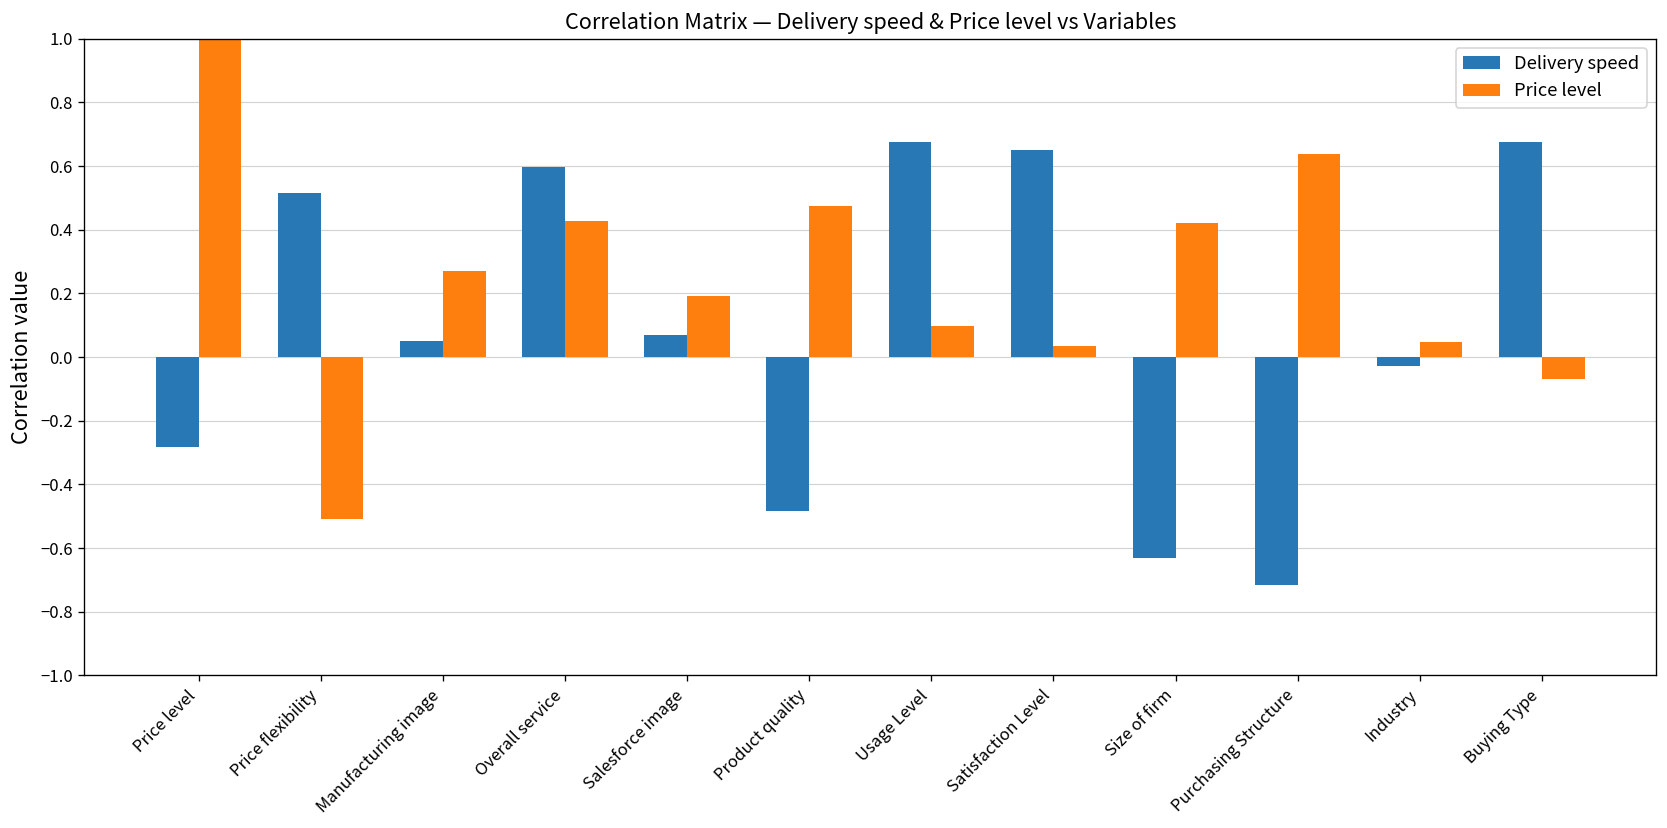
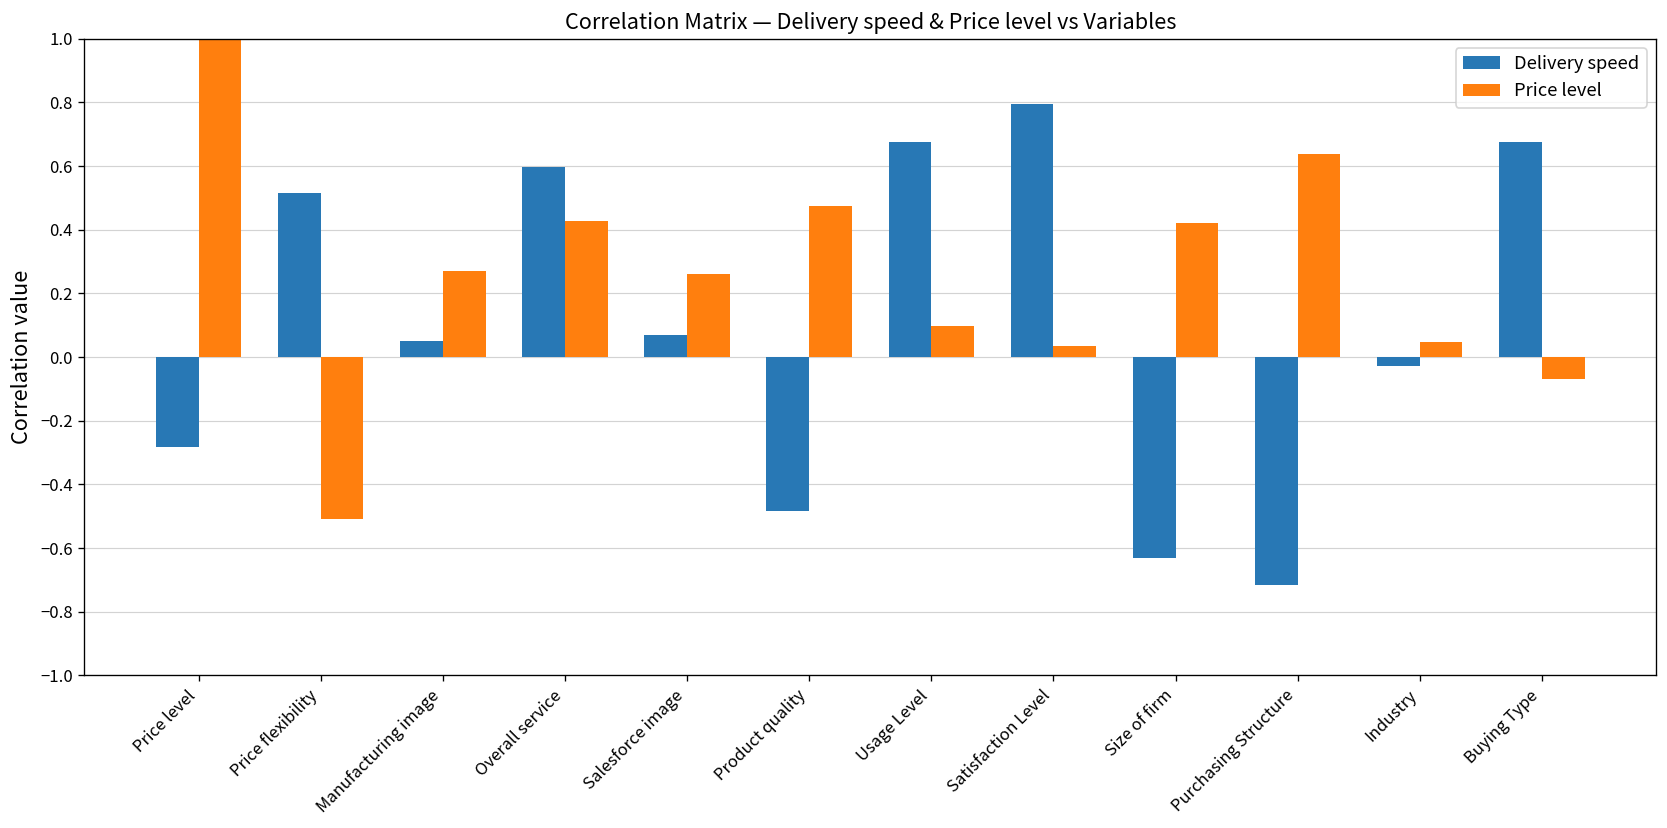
  {
    "Delivery speed": {
      "Price level": -0.28,
      "Price flexibility": 0.52,
      "Manufacturing image": 0.05,
      "Overall service": 0.60,
      "Salesforce image": 0.07,
      "Product quality": -0.48,
      "Usage Level": 0.68,
-     "Satisfaction Level": 0.65,
+     "Satisfaction Level": 0.79,
      "Size of firm": -0.63,
      "Purchasing Structure": -0.71,
      "Industry": -0.03,
      "Buying Type": 0.68
    },
    "Price level": {
      "Price level": 1.00,
      "Price flexibility": -0.51,
      "Manufacturing image": 0.27,
      "Overall service": 0.43,
-     "Salesforce image": 0.19,
+     "Salesforce image": 0.26,
      "Product quality": 0.48,
      "Usage Level": 0.10,
      "Satisfaction Level": 0.03,
      "Size of firm": 0.42,
      "Purchasing Structure": 0.64,
      "Industry": 0.05,
      "Buying Type": -0.07
    }
  }
